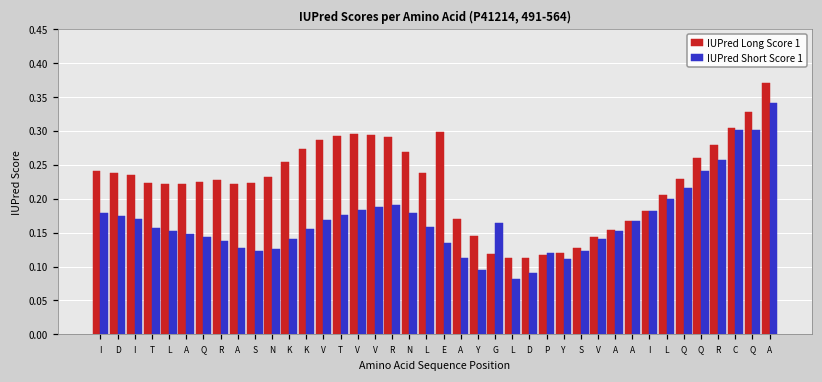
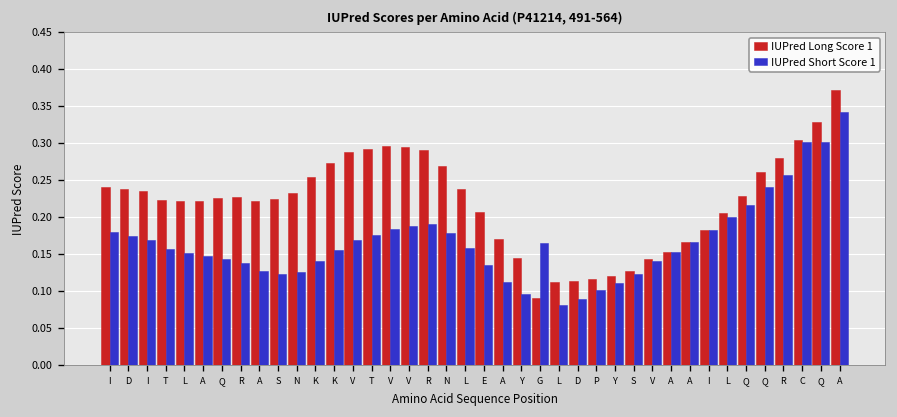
  {
    "IUPred Long Score 1": {
-     "E": 0.30,
-     "G": 0.12,
+     "E": 0.21,
+     "G": 0.09,
      "P": 0.12,
      "C": 0.30
    },
    "IUPred Short Score 1": {
      "E": 0.14,
      "G": 0.16,
-     "P": 0.12,
+     "P": 0.10,
      "C": 0.30
    }
  }
